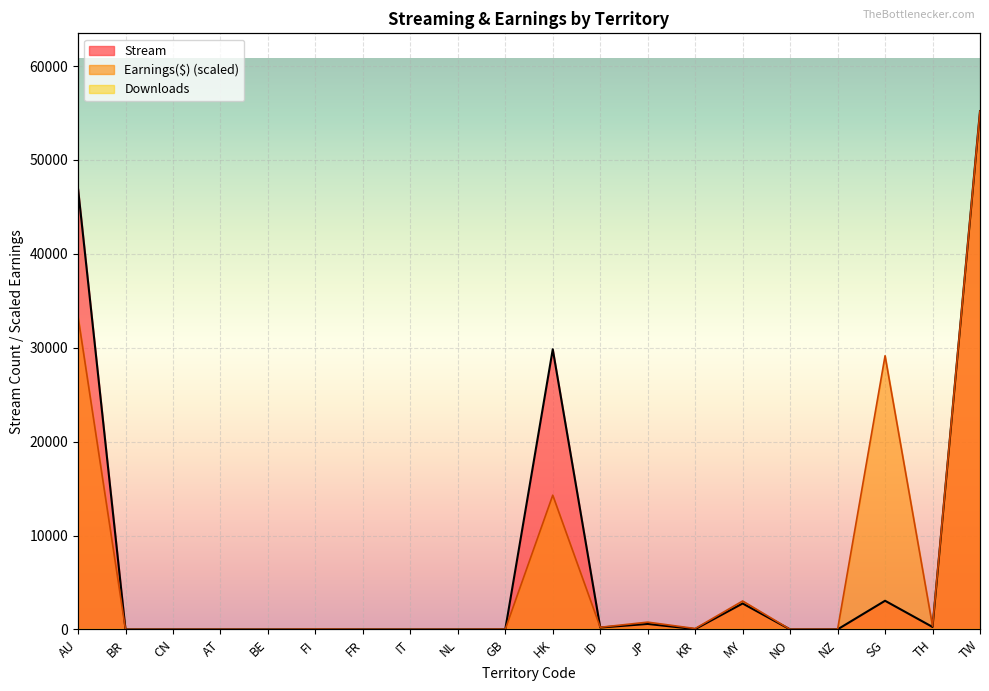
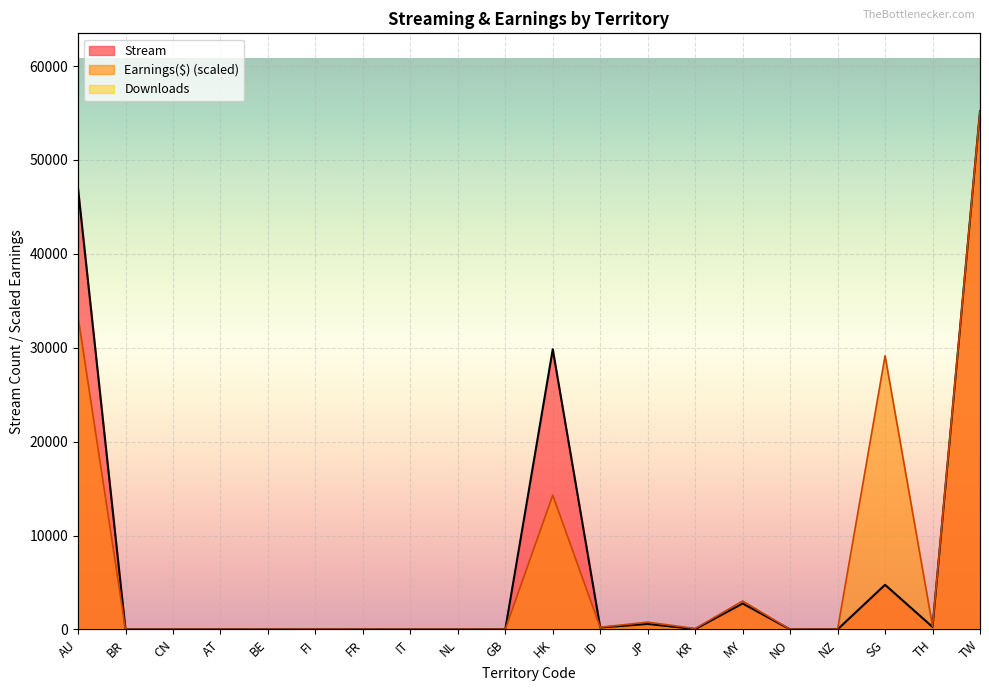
  {
    "Stream": {
      "AU": 47000,
      "HK": 30000,
-     "SG": 3000
+     "SG": 5000
    },
    "Earnings($) (scaled)": {
      "AU": 33000,
      "HK": 14000,
      "SG": 29000
    },
    "Downloads": {
      "AU": 0,
      "HK": 0,
      "JP": 0,
      "MY": 0,
      "SG": 0,
      "TW": 0
    }
  }
